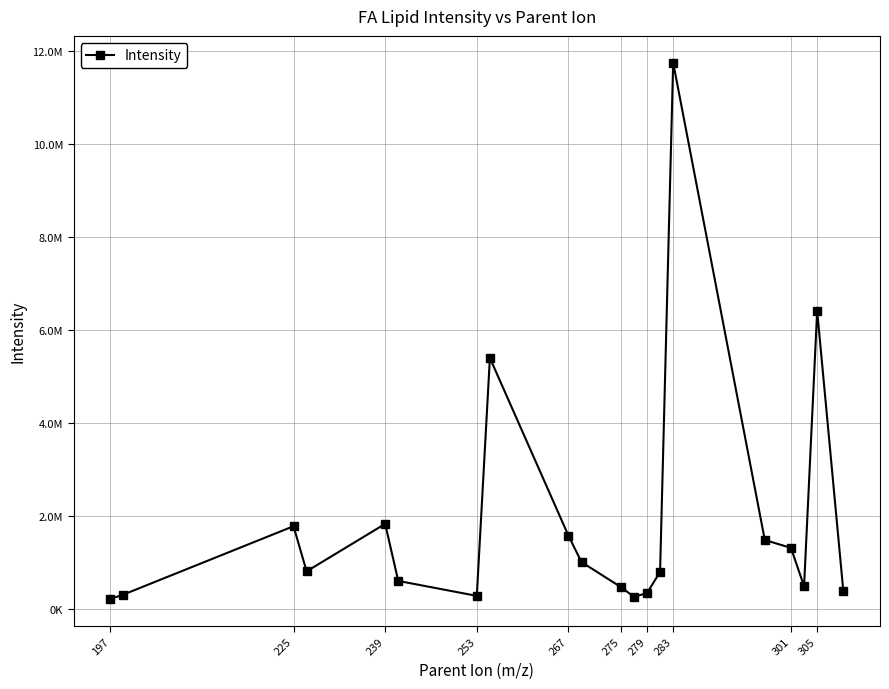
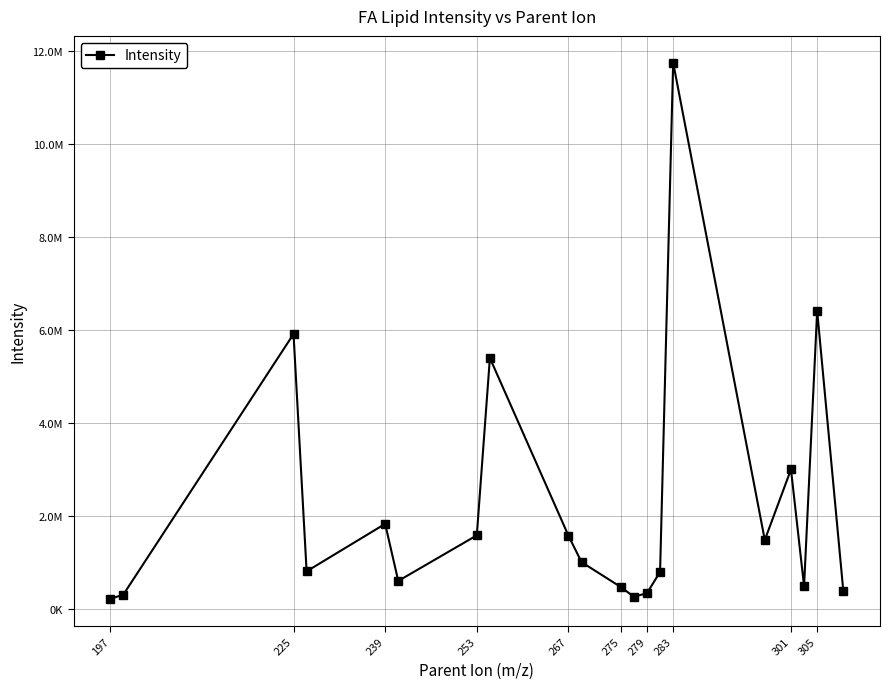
  {
    "197": 200000,
-   "225": 1800000,
+   "225": 5900000,
    "239": 1800000,
-   "253": 300000,
+   "253": 1600000,
    "267": 1600000,
    "275": 500000,
    "279": 300000,
    "283": 11700000,
-   "301": 1300000,
+   "301": 3000000,
    "305": 6400000
  }
